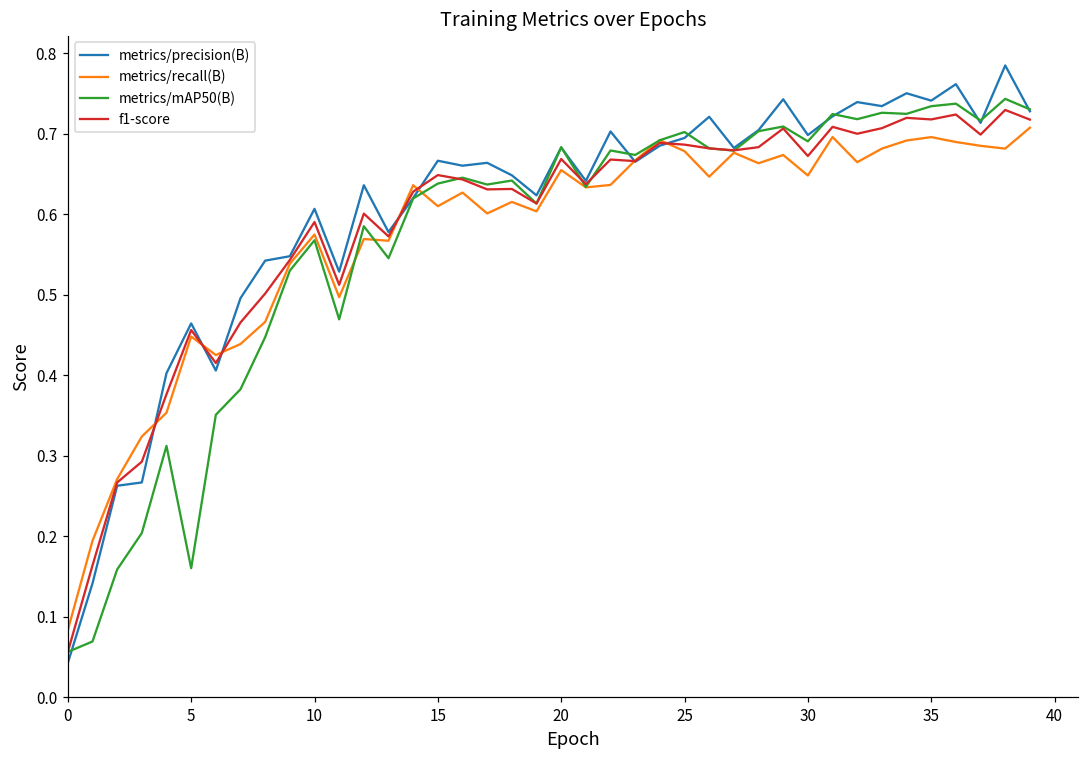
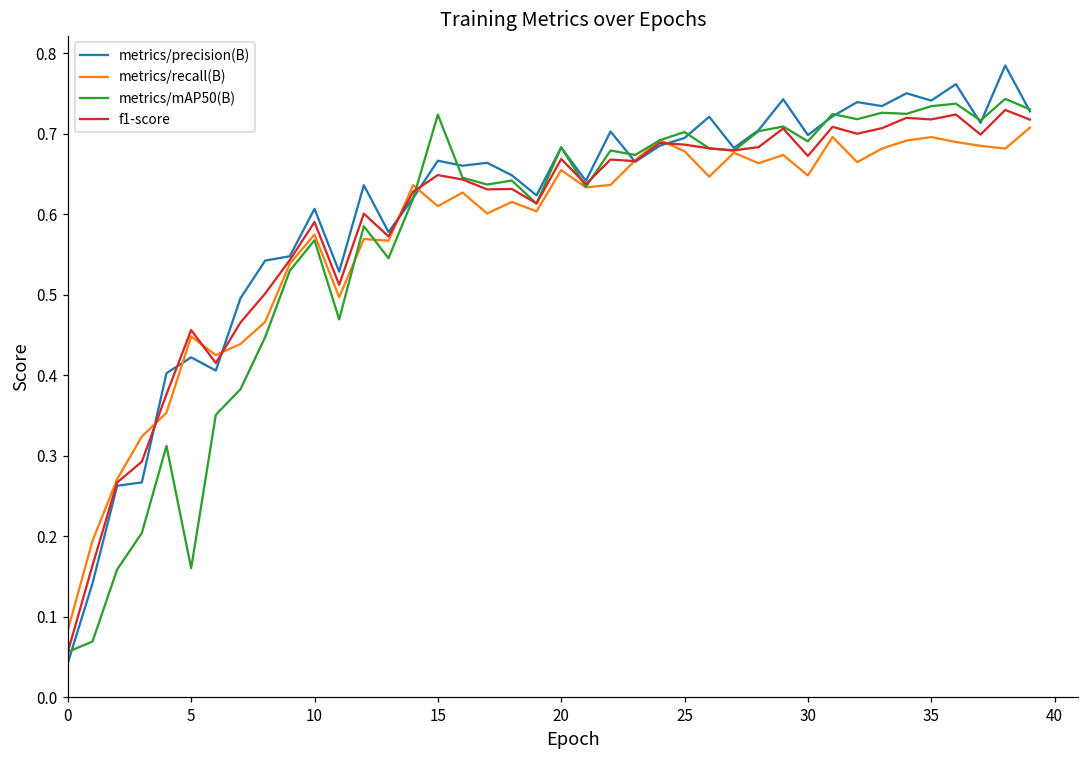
  {
    "metrics/precision(B)": {
      "0": 0.04,
-     "5": 0.46,
+     "5": 0.42,
      "10": 0.61,
      "15": 0.67,
      "25": 0.69,
      "30": 0.70,
      "35": 0.74
    },
    "metrics/recall(B)": {
      "0": 0.08,
      "5": 0.45,
      "10": 0.57,
      "15": 0.61,
      "20": 0.66,
      "25": 0.68,
      "30": 0.65,
      "35": 0.70
    },
    "metrics/mAP50(B)": {
      "5": 0.16,
      "10": 0.57,
-     "15": 0.64,
+     "15": 0.72,
      "25": 0.70,
      "30": 0.69,
      "35": 0.73
    },
    "f1-score": {
      "5": 0.46,
      "10": 0.59,
      "15": 0.65,
      "20": 0.67,
      "25": 0.69,
      "30": 0.67,
      "35": 0.72
    }
  }
